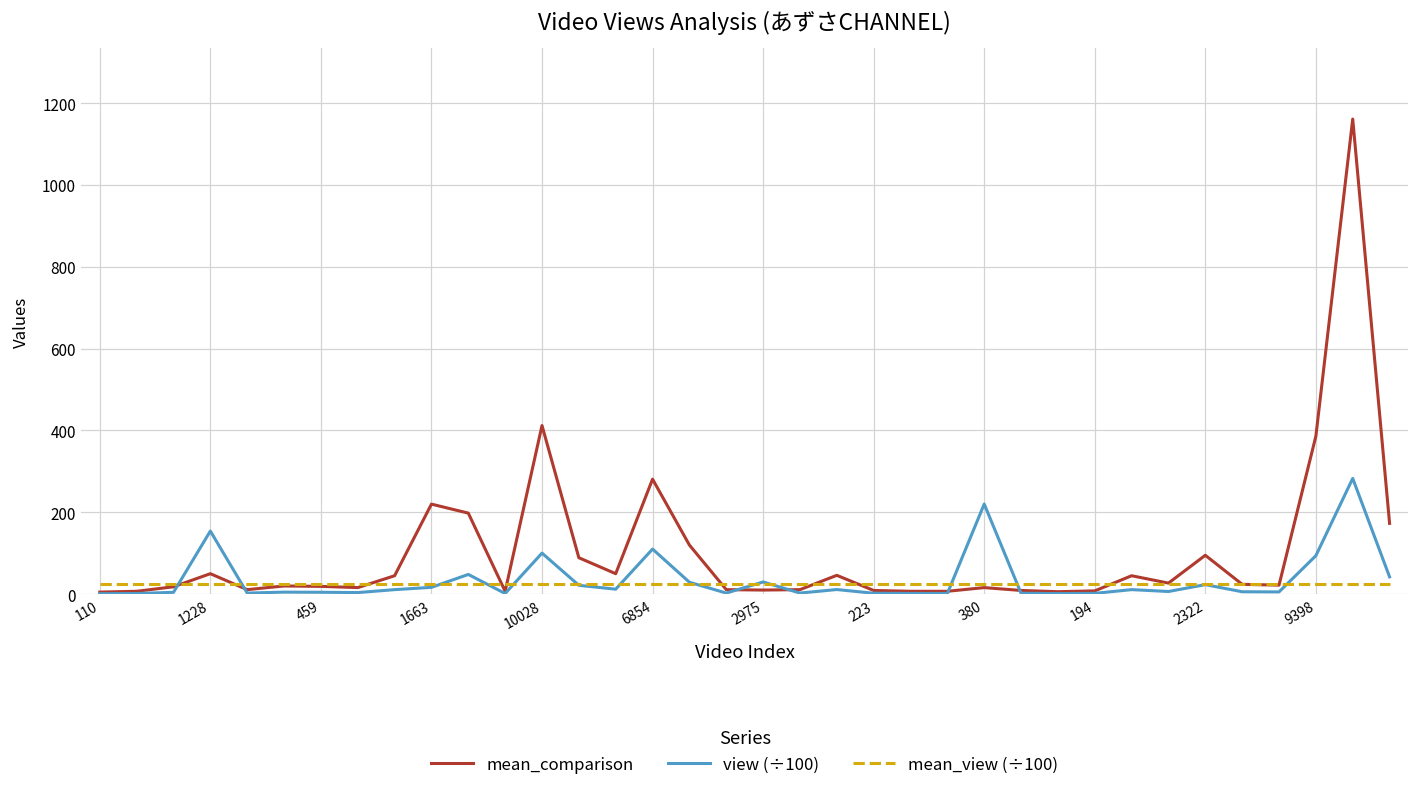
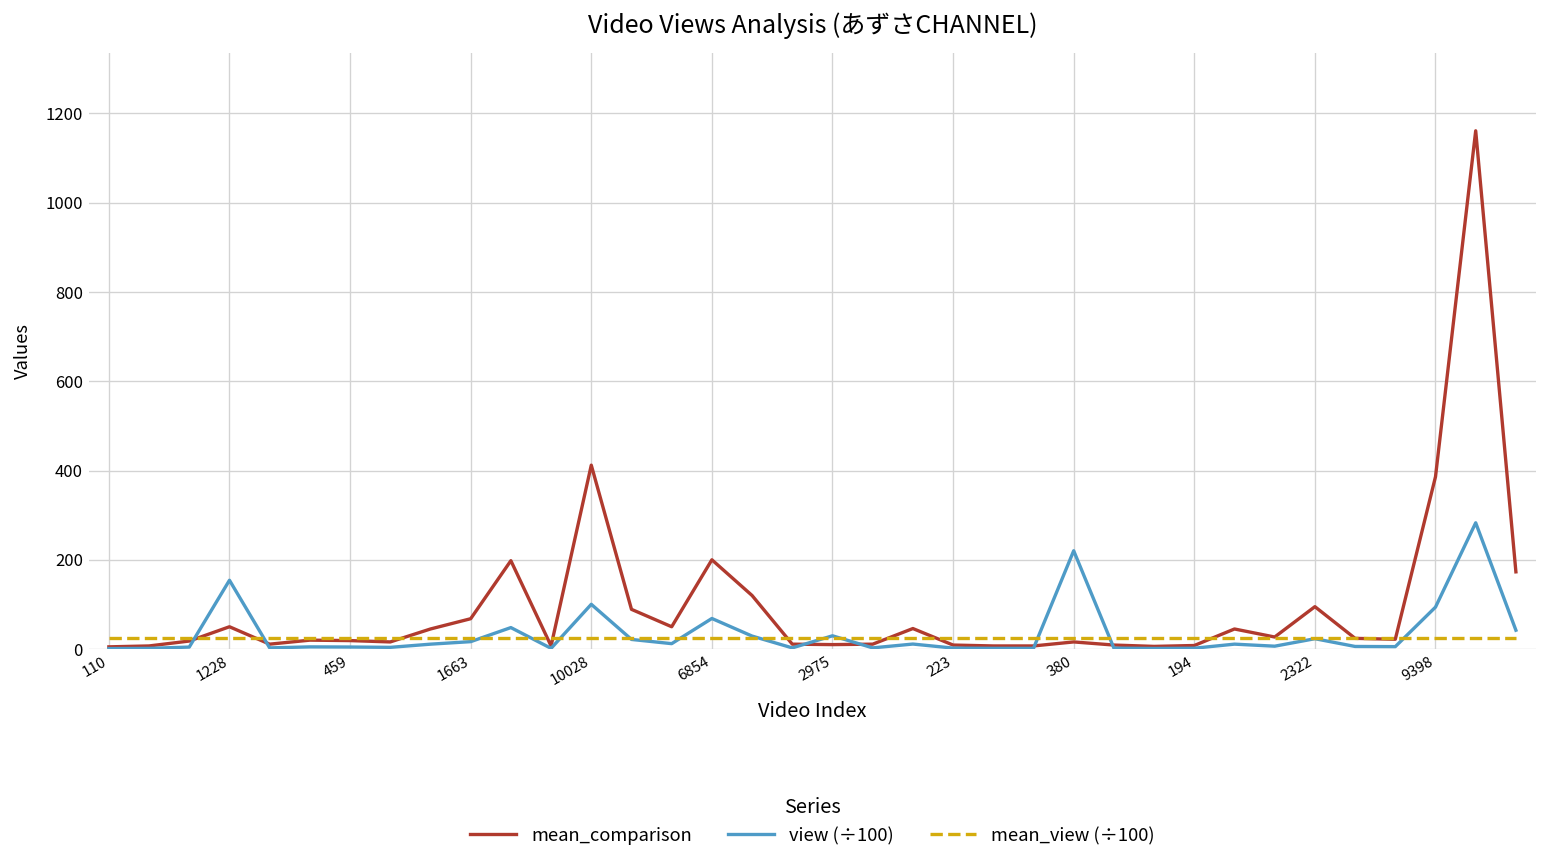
  {
    "mean_comparison": {
      "1228": 50,
-     "1663": 220,
+     "1663": 70,
      "10028": 410,
-     "6854": 280,
+     "6854": 200,
      "2975": 10,
      "380": 20,
      "2322": 100,
      "9398": 390
    },
    "view (÷100)": {
      "1228": 150,
      "459": 0,
      "1663": 20,
      "10028": 100,
-     "6854": 110,
+     "6854": 70,
      "380": 220,
      "9398": 90
    },
    "mean_view (÷100)": {
      "110": 20,
      "1228": 20,
      "1663": 20,
      "10028": 20,
      "6854": 20,
      "223": 20,
      "380": 20,
      "194": 20,
      "9398": 20
    }
  }
